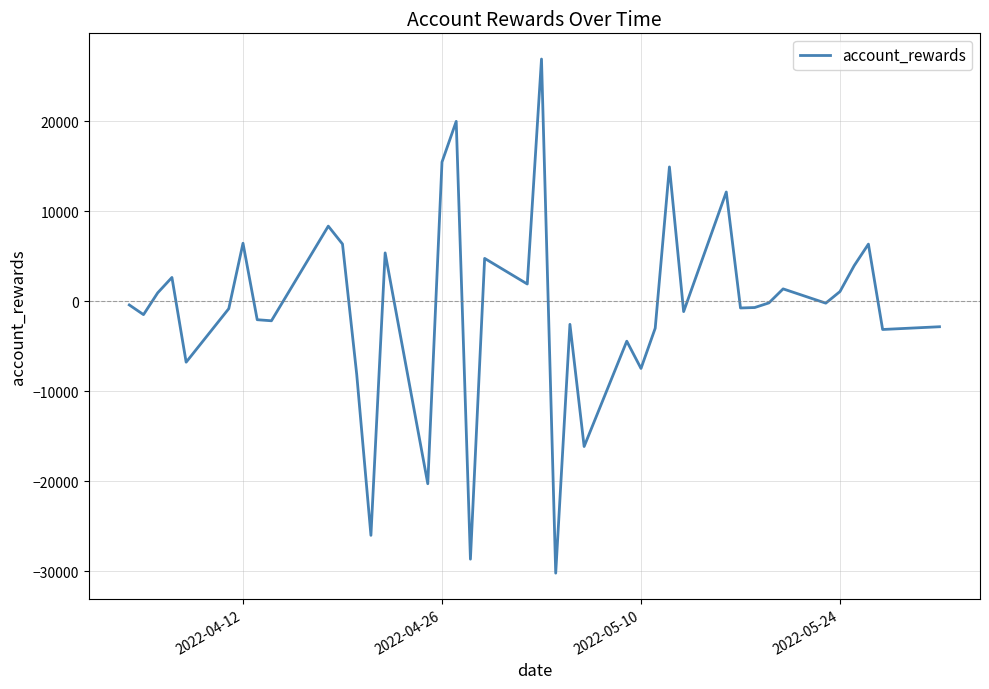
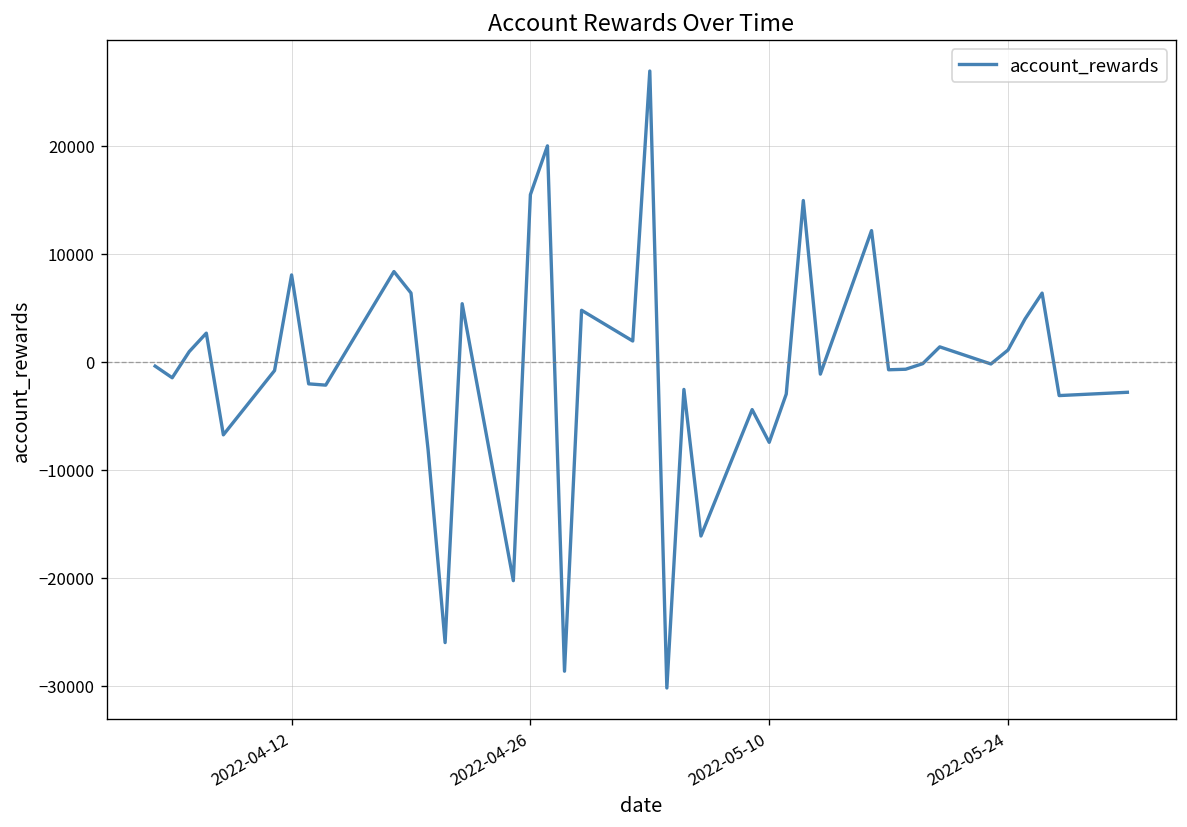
  {
-   "2022-04-12": 6000,
+   "2022-04-12": 8000,
    "2022-04-26": 15000,
    "2022-05-10": -7000,
    "2022-05-24": 1000
  }
